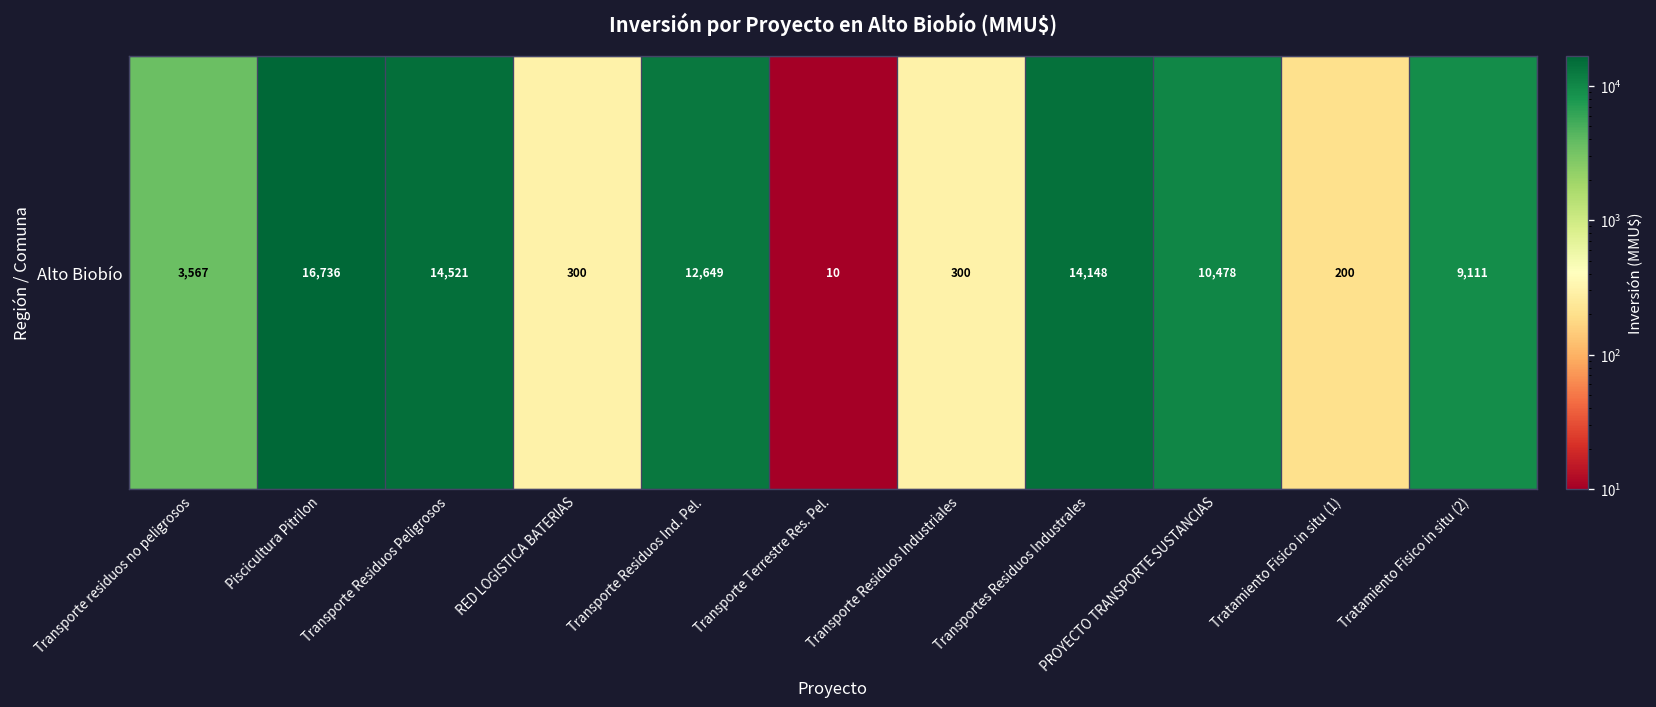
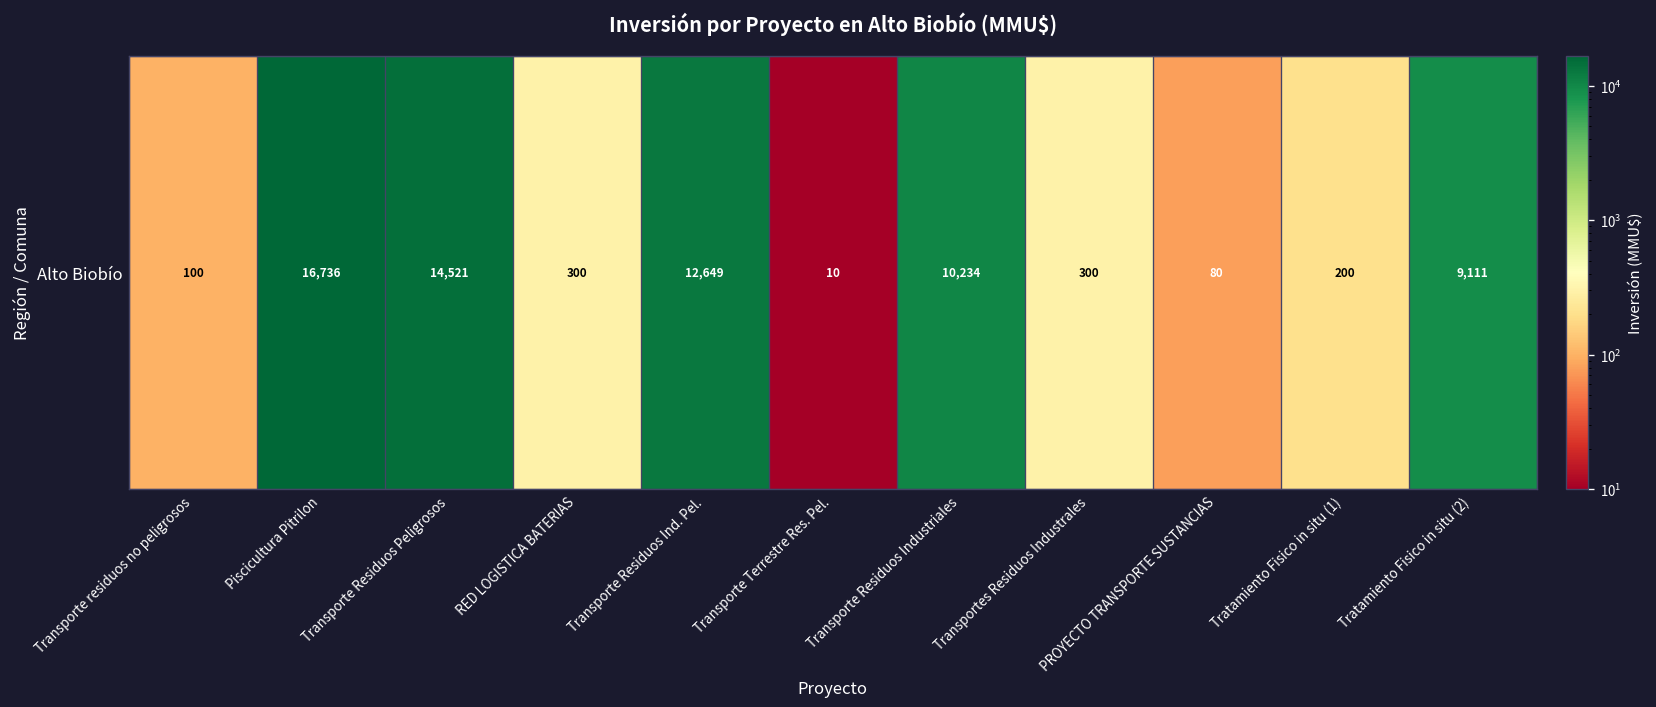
  {
    "Alto Biobío": {
-     "Transporte residuos no peligrosos": "3,567",
+     "Transporte residuos no peligrosos": "100",
      "Piscicultura Pitrilon": "16,736",
      "Transporte Residuos Peligrosos": "14,521",
      "RED LOGISTICA BATERIAS": "300",
      "Transporte Residuos Ind. Pel.": "12,649",
      "Transporte Terrestre Res. Pel.": "10",
-     "Transporte Residuos Industriales": "300",
-     "Transportes Residuos Industrales": "14,148",
-     "PROYECTO TRANSPORTE SUSTANCIAS": "10,478",
+     "Transporte Residuos Industriales": "10,234",
+     "Transportes Residuos Industrales": "300",
+     "PROYECTO TRANSPORTE SUSTANCIAS": "80",
      "Tratamiento Fisico in situ (1)": "200",
      "Tratamiento Fisico in situ (2)": "9,111"
    }
  }
